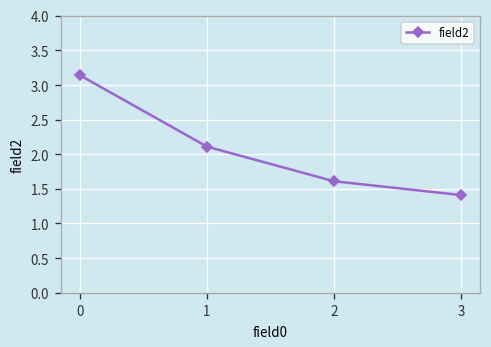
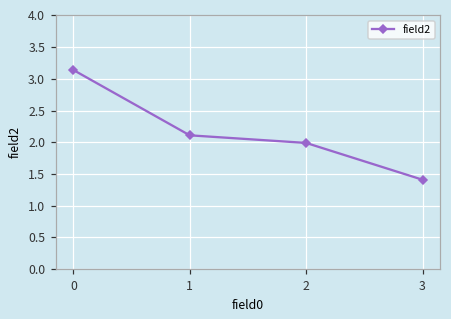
  {
    "0": 3.1,
    "1": 2.1,
-   "2": 1.6,
+   "2": 2.0,
    "3": 1.4
  }
